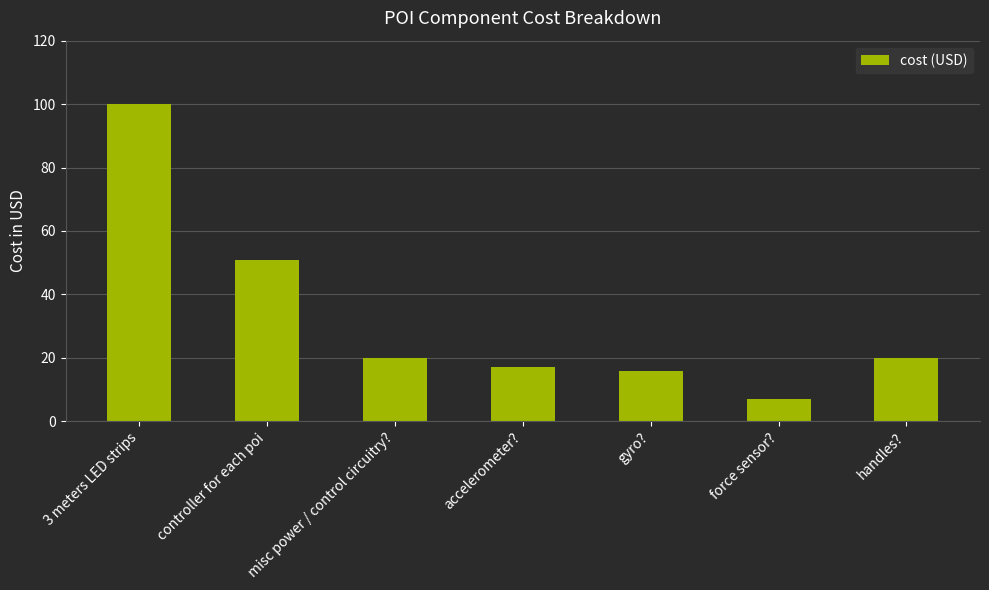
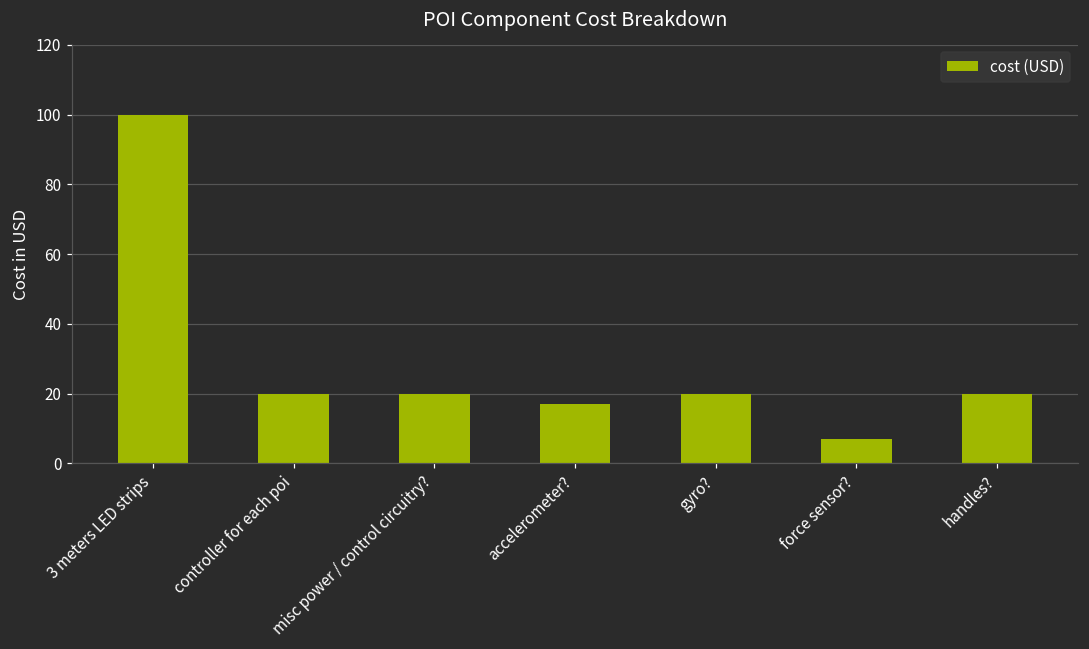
  {
    "3 meters LED strips": 100,
-   "controller for each poi": 51,
+   "controller for each poi": 20,
    "misc power / control circuitry?": 20,
    "accelerometer?": 17,
-   "gyro?": 16,
+   "gyro?": 20,
    "force sensor?": 7,
    "handles?": 20
  }
